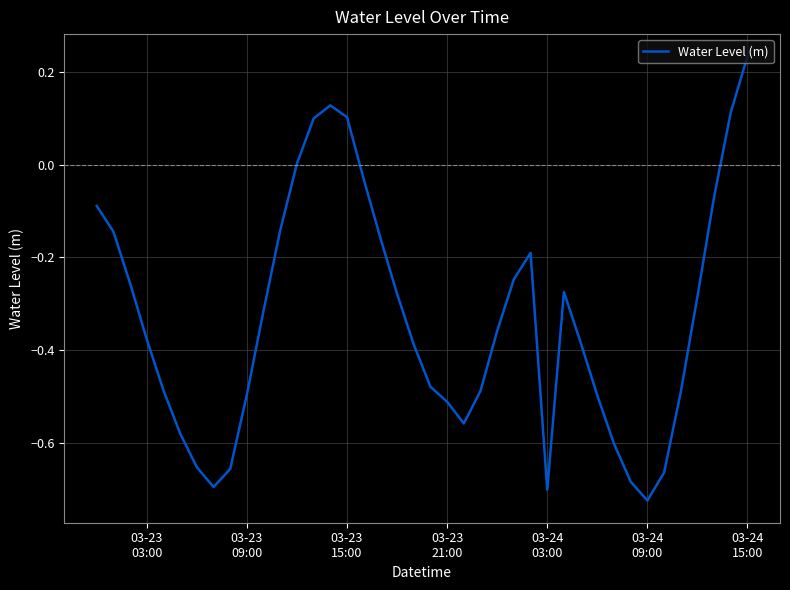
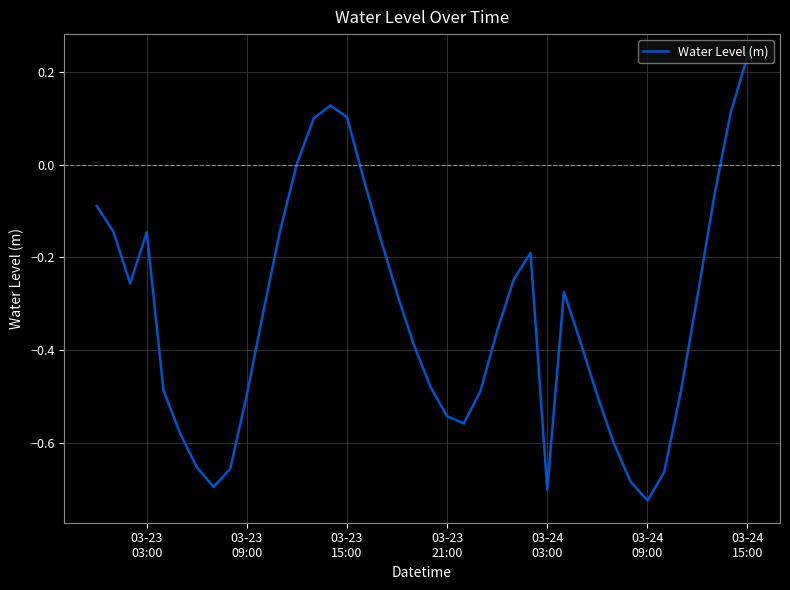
  {
-   "03-23 03:00": -0.38,
+   "03-23 03:00": -0.15,
    "03-23 09:00": -0.49,
    "03-23 15:00": 0.10,
-   "03-23 21:00": -0.51,
+   "03-23 21:00": -0.54,
    "03-24 03:00": -0.70,
    "03-24 09:00": -0.72
  }
